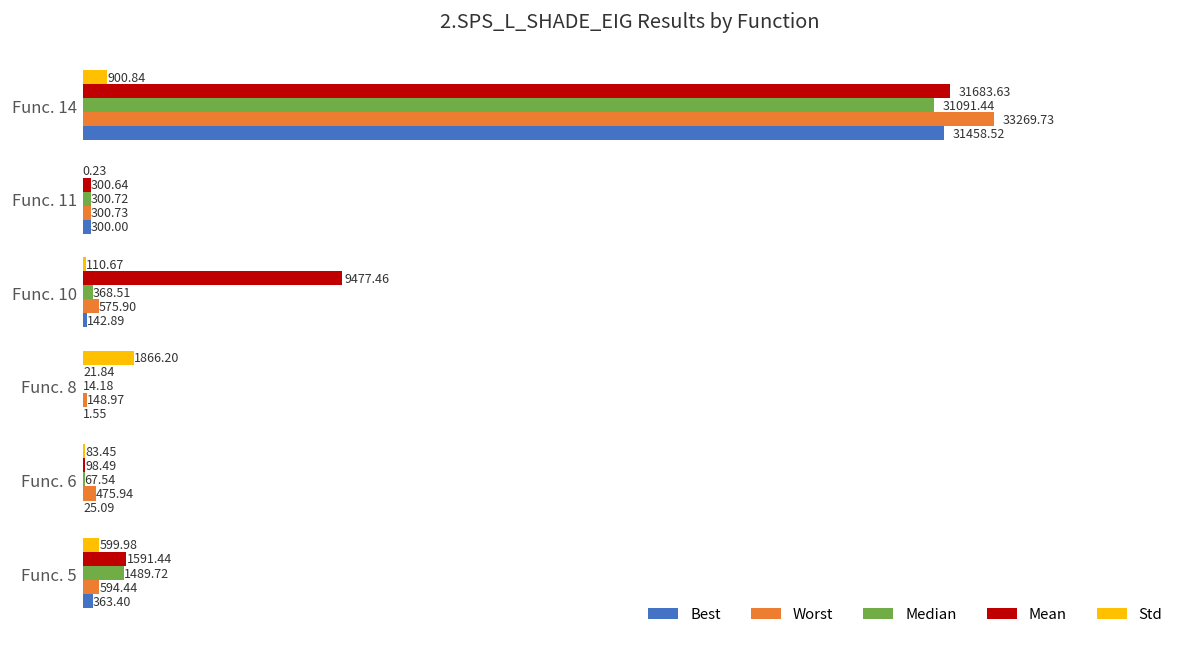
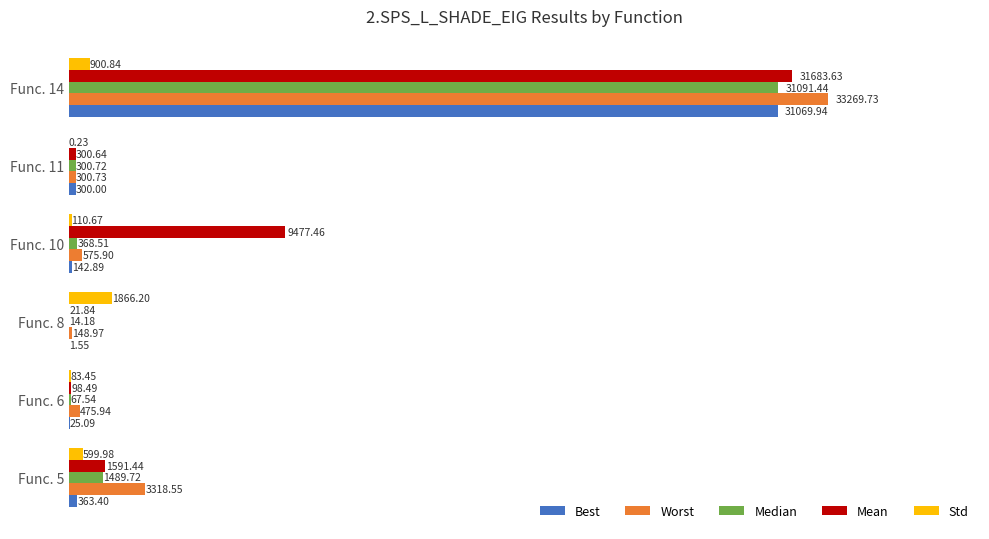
  {
    "Best": {
-     "Func. 14": 31458.52,
+     "Func. 14": 31069.94,
      "Func. 11": 300.00,
      "Func. 10": 142.89,
      "Func. 8": 1.55,
      "Func. 6": 25.09,
      "Func. 5": 363.40
    },
    "Worst": {
      "Func. 14": 33269.73,
      "Func. 11": 300.73,
      "Func. 10": 575.90,
      "Func. 8": 148.97,
      "Func. 6": 475.94,
-     "Func. 5": 594.44
+     "Func. 5": 3318.55
    },
    "Median": {
      "Func. 14": 31091.44,
      "Func. 11": 300.72,
      "Func. 10": 368.51,
      "Func. 8": 14.18,
      "Func. 6": 67.54,
      "Func. 5": 1489.72
    },
    "Mean": {
      "Func. 14": 31683.63,
      "Func. 11": 300.64,
      "Func. 10": 9477.46,
      "Func. 8": 21.84,
      "Func. 6": 98.49,
      "Func. 5": 1591.44
    },
    "Std": {
      "Func. 14": 900.84,
      "Func. 11": 0.23,
      "Func. 10": 110.67,
      "Func. 8": 1866.20,
      "Func. 6": 83.45,
      "Func. 5": 599.98
    }
  }
